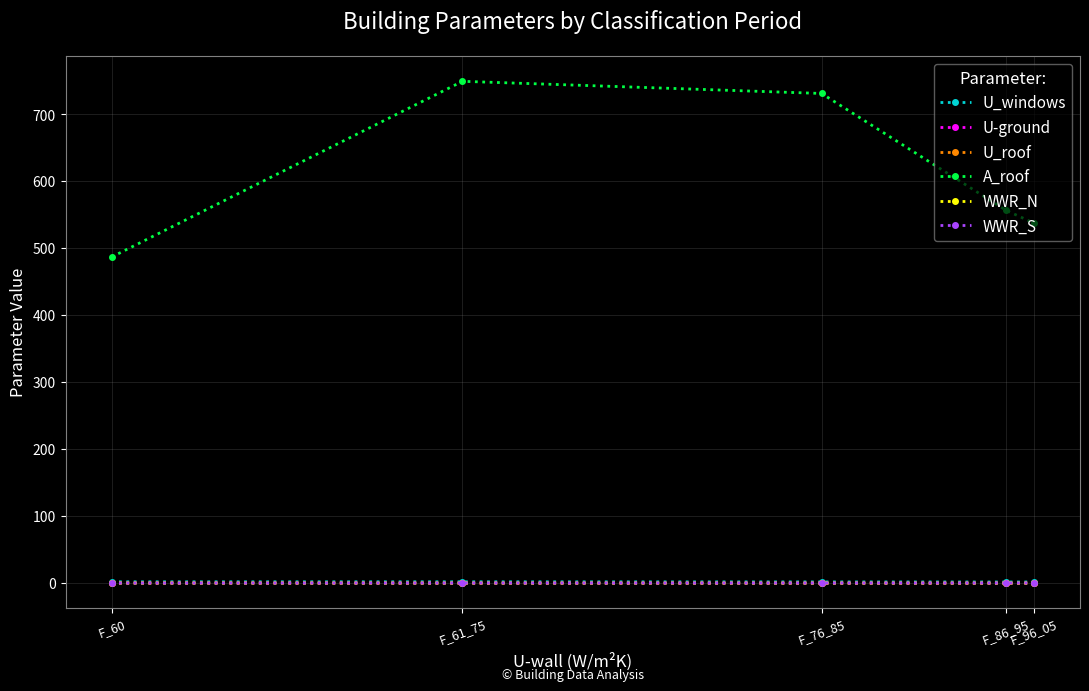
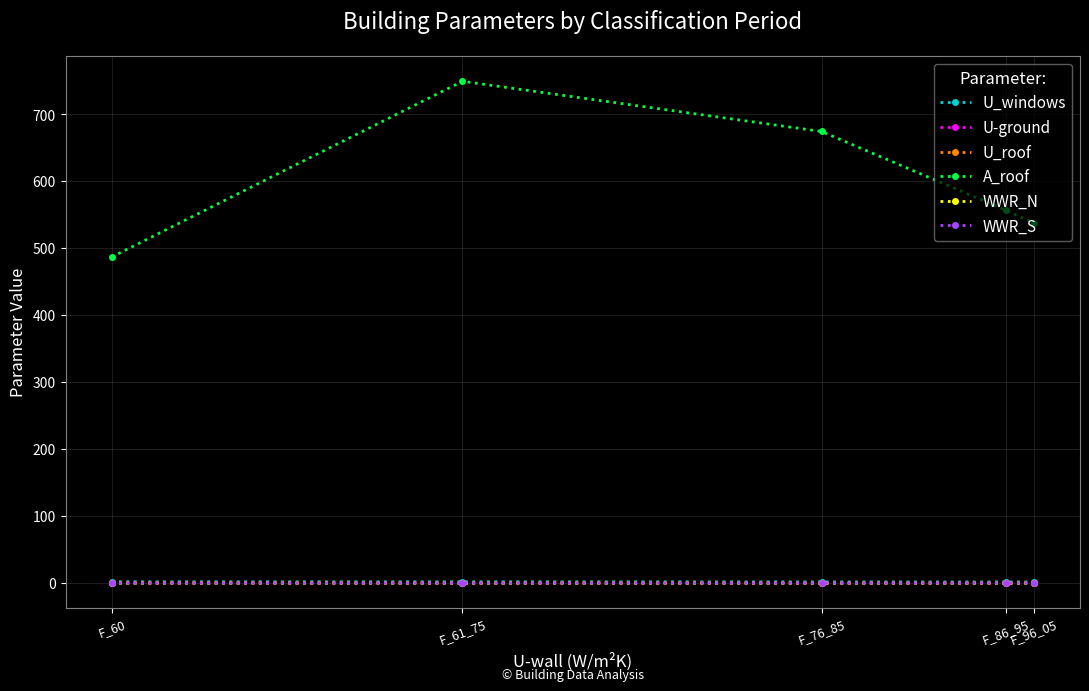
  {
    "A_roof": {
      "F_60": 490,
      "F_61_75": 750,
-     "F_76_85": 730
+     "F_76_85": 670
    }
  }
